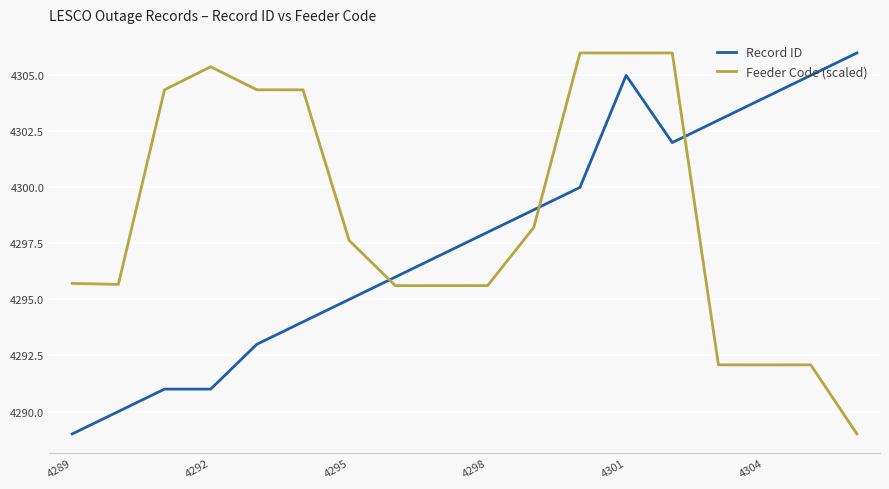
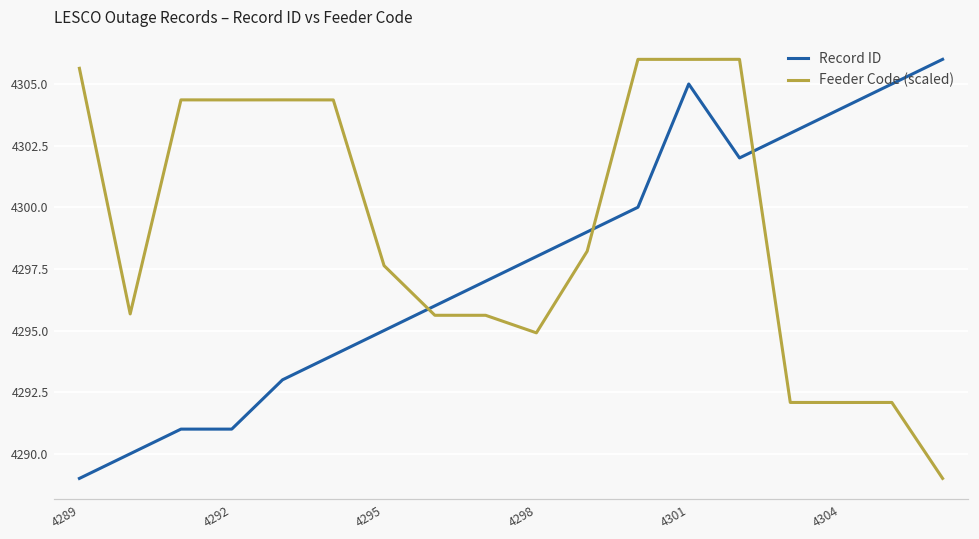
  {
    "Record ID": {
      "4289": 4289.0,
      "4292": 4291.0,
      "4295": 4295.0,
      "4298": 4298.0,
      "4301": 4305.0,
      "4304": 4304.0
    },
    "Feeder Code (scaled)": {
-     "4289": 4295.7,
-     "4292": 4305.4,
+     "4289": 4305.6,
+     "4292": 4304.4,
      "4295": 4297.6,
-     "4298": 4295.6,
+     "4298": 4294.9,
      "4301": 4306.0,
      "4304": 4292.1
    }
  }
